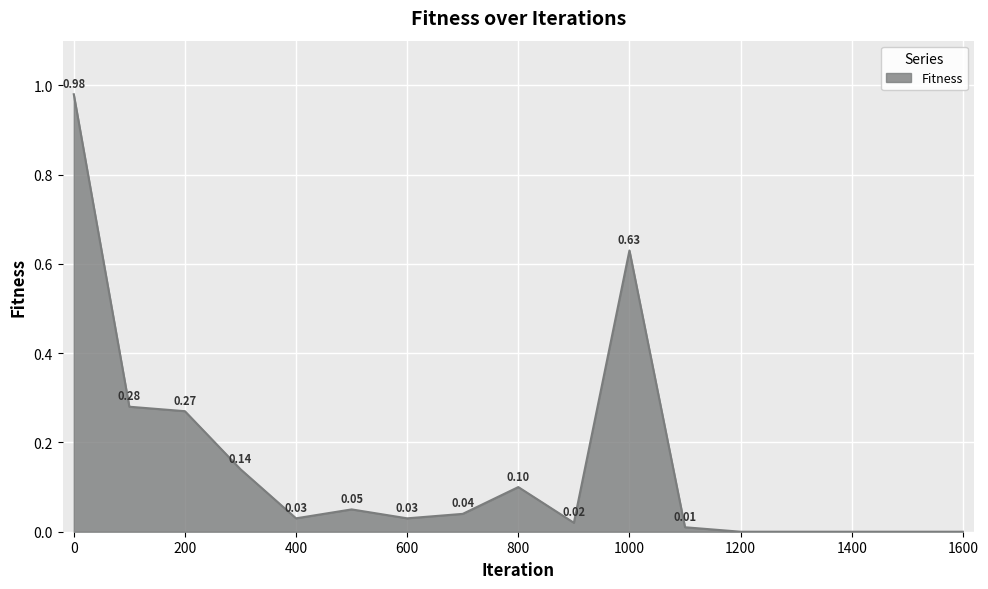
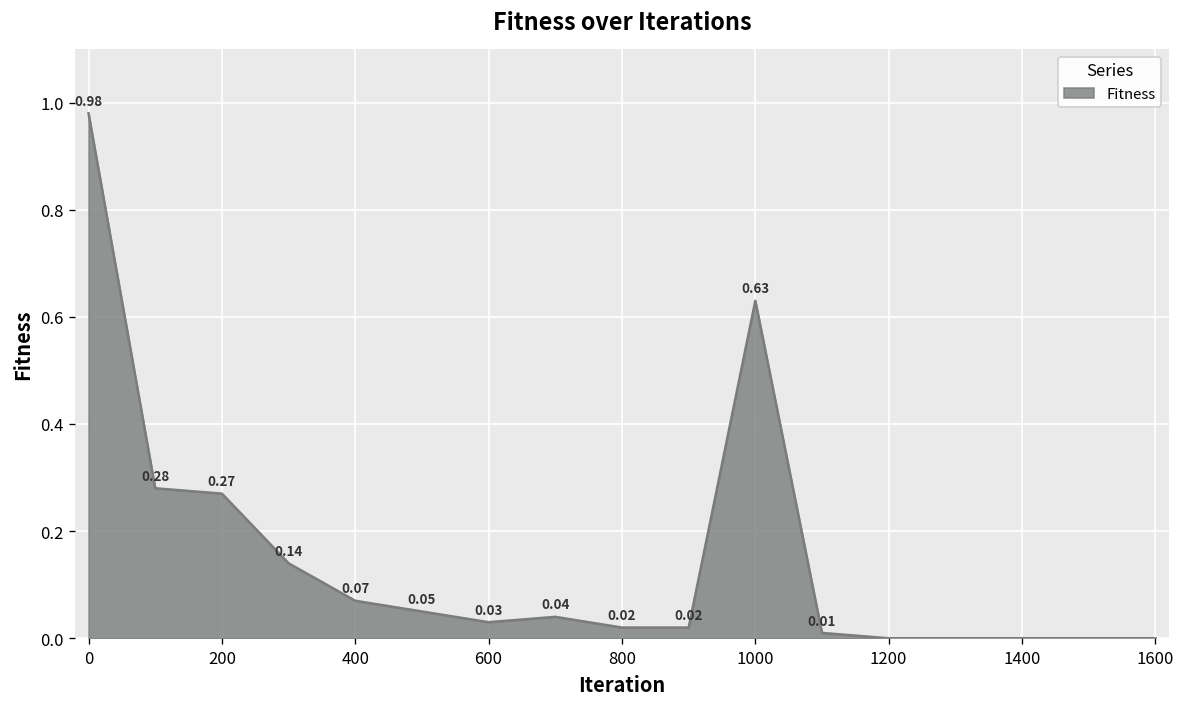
  {
    "0": 0.98,
    "200": 0.27,
-   "400": 0.03,
+   "400": 0.07,
    "600": 0.03,
-   "800": 0.10,
+   "800": 0.02,
    "1000": 0.63
  }
